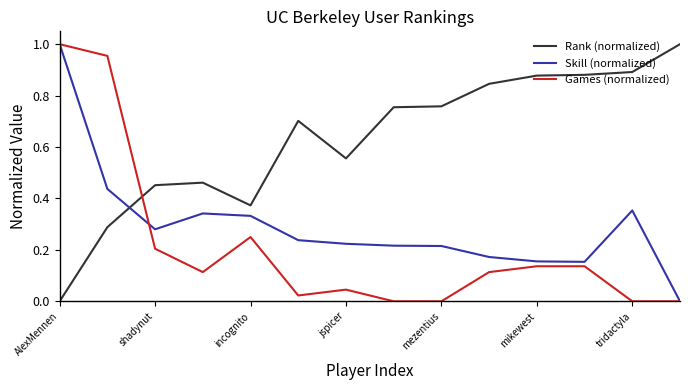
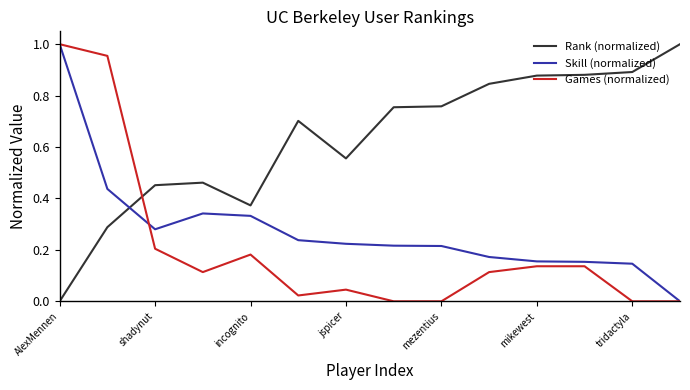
  {
    "Rank (normalized)": {
      "AlexMennen": 0.00,
      "shadynut": 0.45,
      "incognito": 0.37,
      "jspicer": 0.56,
      "mezentius": 0.76,
      "mikewest": 0.88,
      "tridactyla": 0.89
    },
    "Skill (normalized)": {
      "shadynut": 0.28,
      "incognito": 0.33,
      "jspicer": 0.22,
      "mezentius": 0.22,
      "mikewest": 0.16,
-     "tridactyla": 0.35
+     "tridactyla": 0.15
    },
    "Games (normalized)": {
      "shadynut": 0.20,
-     "incognito": 0.25,
+     "incognito": 0.18,
      "jspicer": 0.05,
      "mezentius": 0.00,
      "mikewest": 0.14,
      "tridactyla": 0.00
    }
  }
